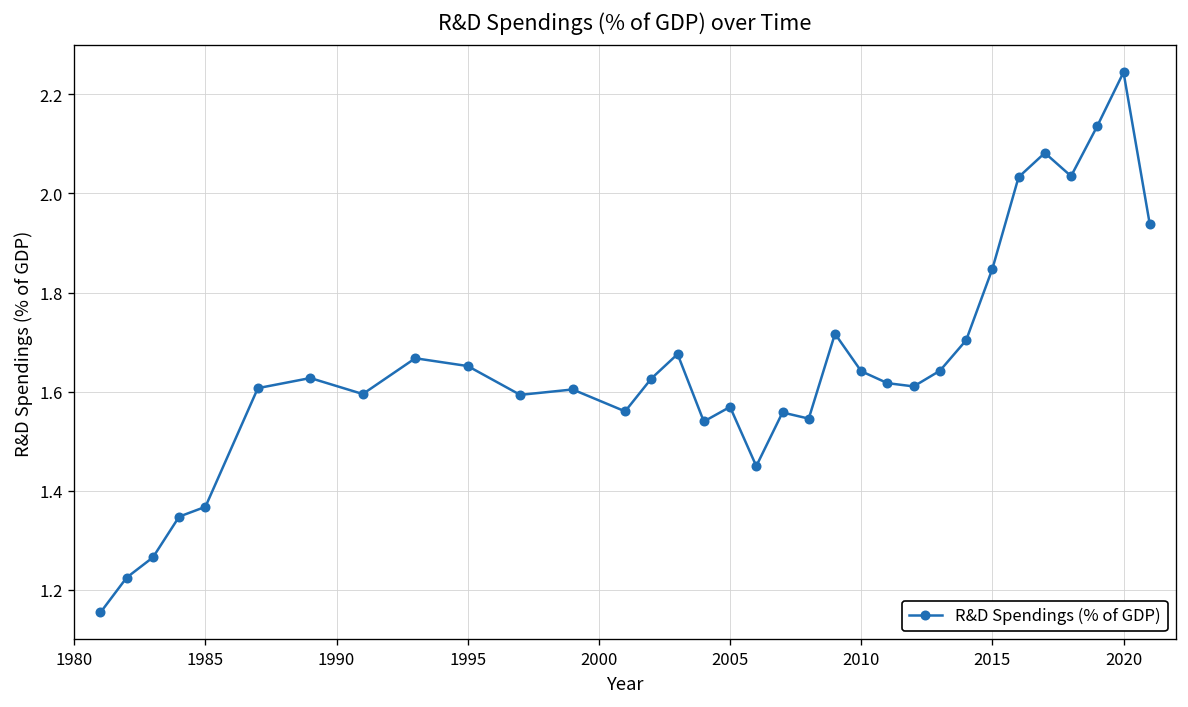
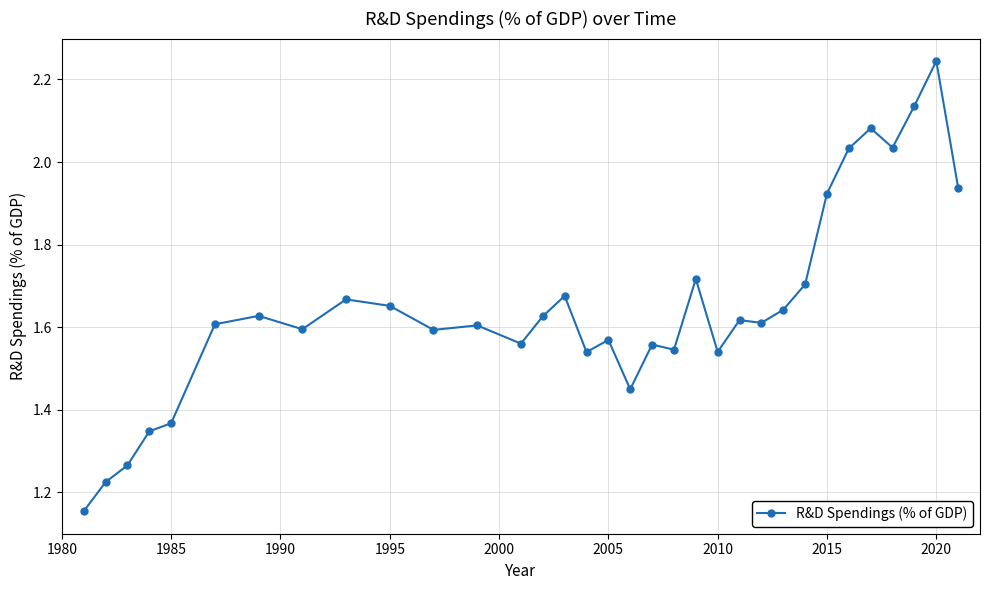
  {
    "1985": 1.37,
    "1995": 1.65,
    "2005": 1.57,
-   "2010": 1.64,
-   "2015": 1.85,
+   "2010": 1.54,
+   "2015": 1.92,
    "2020": 2.24
  }
